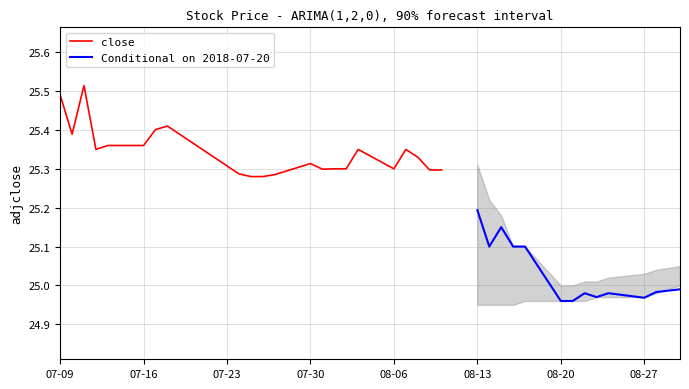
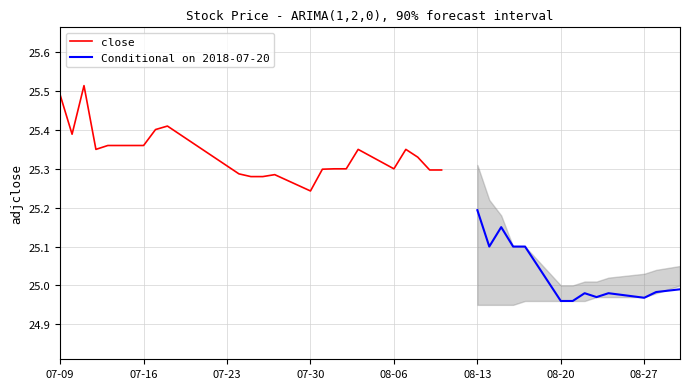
  {
    "close": {
      "07-09": 25.49,
      "07-16": 25.36,
-     "07-30": 25.31,
+     "07-30": 25.24,
      "08-06": 25.30
    },
    "Conditional on 2018-07-20": {
      "08-13": 25.19,
      "08-20": 24.96,
      "08-27": 24.97
    }
  }
